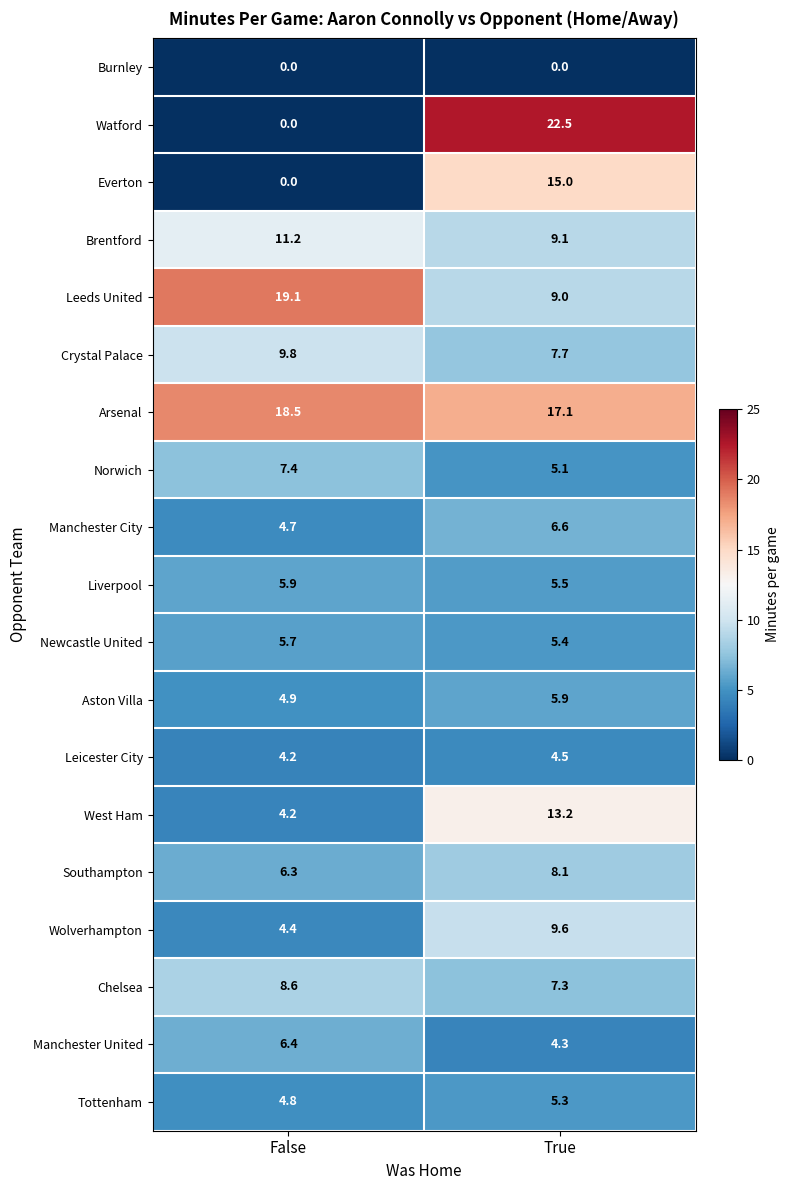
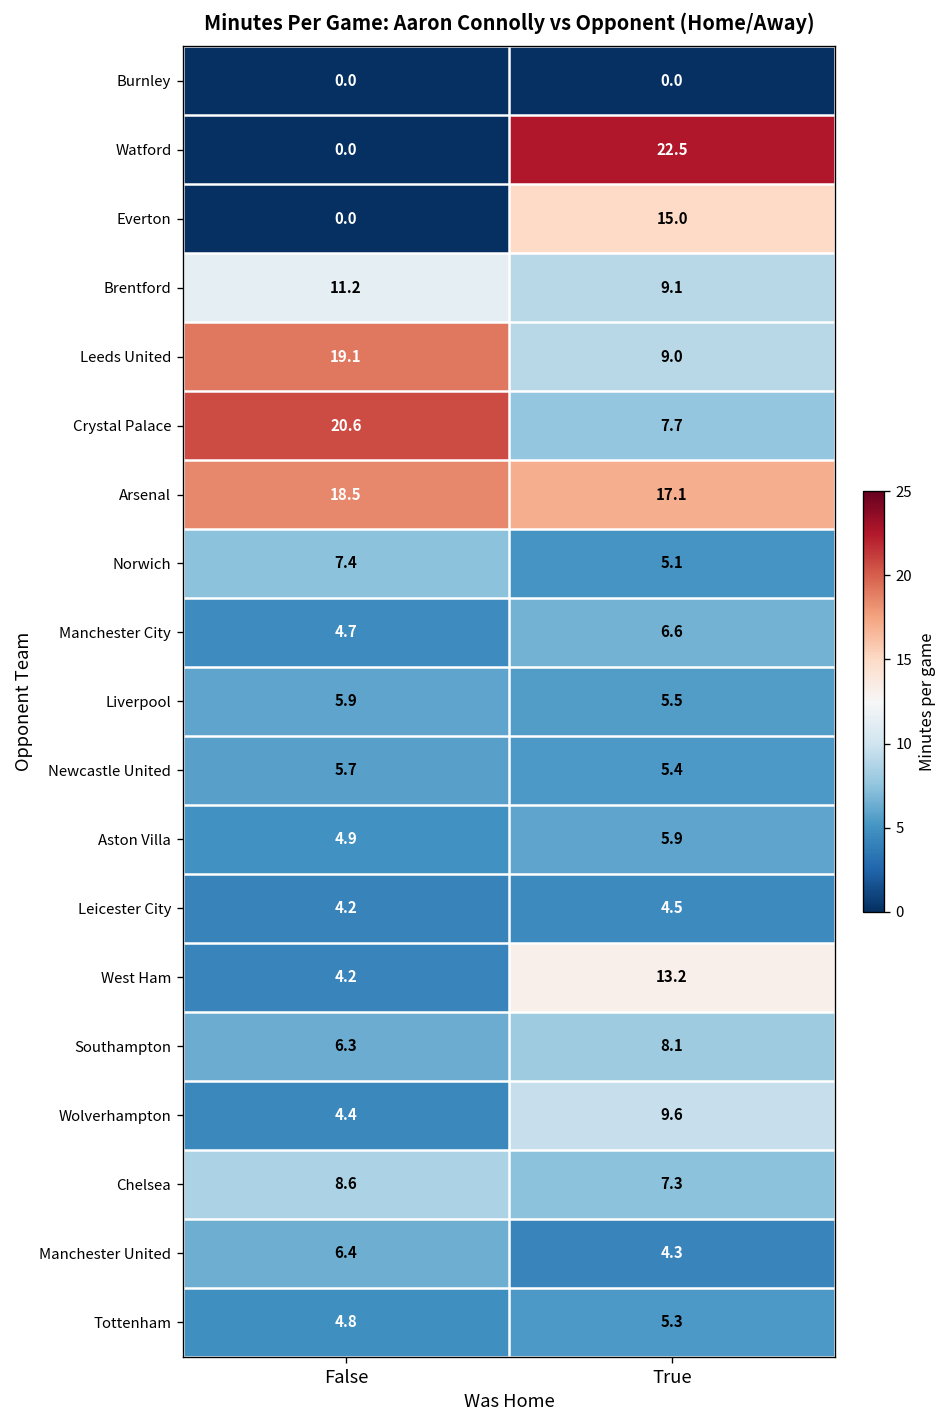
  {
    "Burnley": {
      "False": 0.0,
      "True": 0.0
    },
    "Watford": {
      "False": 0.0,
      "True": 22.5
    },
    "Everton": {
      "False": 0.0,
      "True": 15.0
    },
    "Brentford": {
      "False": 11.2,
      "True": 9.1
    },
    "Leeds United": {
      "False": 19.1,
      "True": 9.0
    },
    "Crystal Palace": {
-     "False": 9.8,
+     "False": 20.6,
      "True": 7.7
    },
    "Arsenal": {
      "False": 18.5,
      "True": 17.1
    },
    "Norwich": {
      "False": 7.4,
      "True": 5.1
    },
    "Manchester City": {
      "False": 4.7,
      "True": 6.6
    },
    "Liverpool": {
      "False": 5.9,
      "True": 5.5
    },
    "Newcastle United": {
      "False": 5.7,
      "True": 5.4
    },
    "Aston Villa": {
      "False": 4.9,
      "True": 5.9
    },
    "Leicester City": {
      "False": 4.2,
      "True": 4.5
    },
    "West Ham": {
      "False": 4.2,
      "True": 13.2
    },
    "Southampton": {
      "False": 6.3,
      "True": 8.1
    },
    "Wolverhampton": {
      "False": 4.4,
      "True": 9.6
    },
    "Chelsea": {
      "False": 8.6,
      "True": 7.3
    },
    "Manchester United": {
      "False": 6.4,
      "True": 4.3
    },
    "Tottenham": {
      "False": 4.8,
      "True": 5.3
    }
  }
